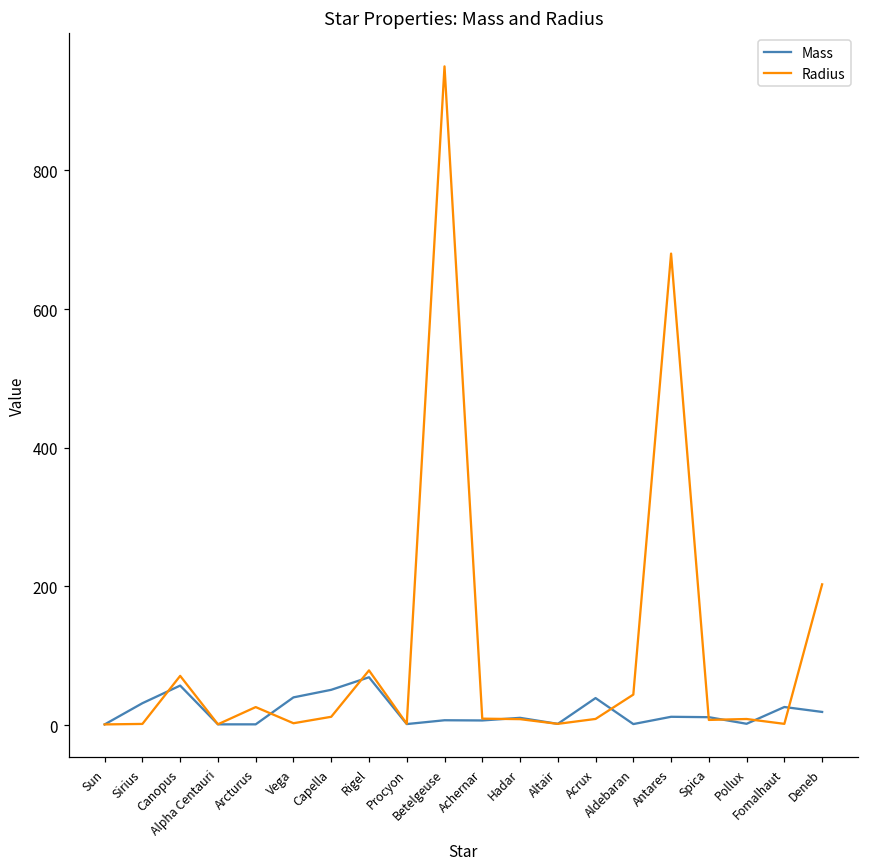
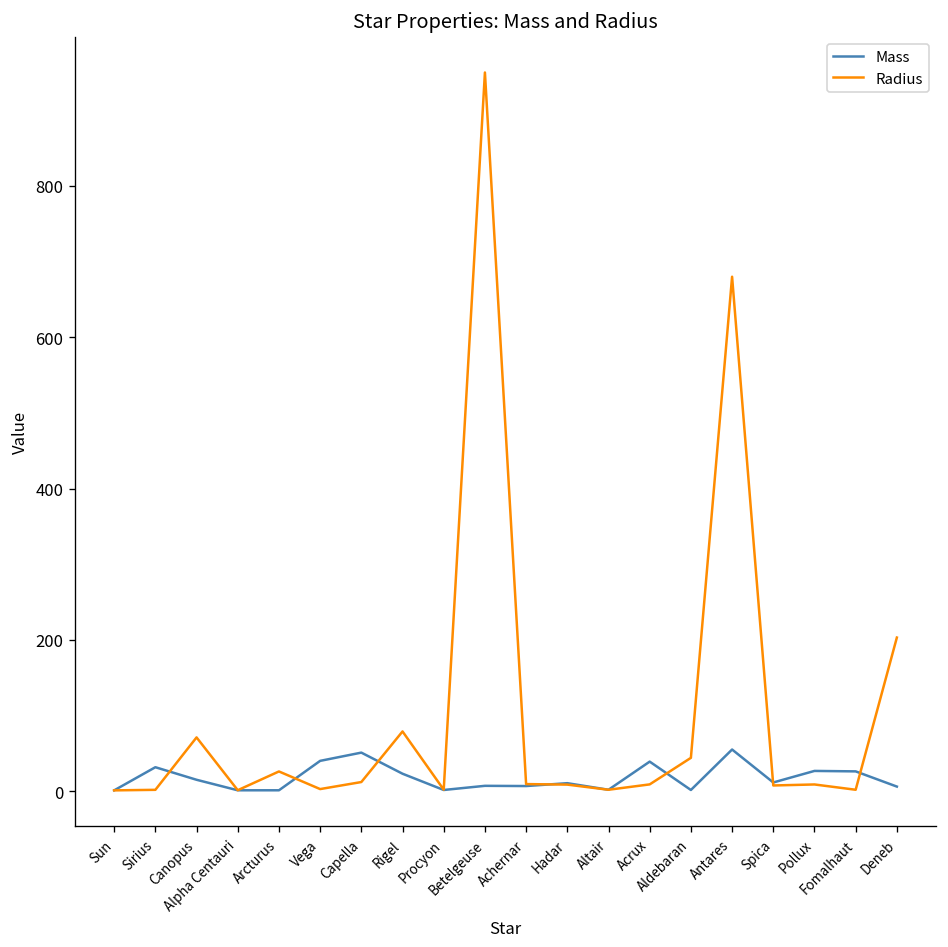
  {
    "Mass": {
      "Sirius": 30,
-     "Canopus": 60,
+     "Canopus": 20,
      "Arcturus": 0,
      "Vega": 40,
      "Capella": 50,
-     "Rigel": 70,
+     "Rigel": 20,
      "Betelgeuse": 10,
      "Acrux": 40,
      "Aldebaran": 0,
-     "Antares": 10,
-     "Pollux": 0,
+     "Antares": 60,
+     "Pollux": 30,
      "Fomalhaut": 30,
-     "Deneb": 20
+     "Deneb": 10
    },
    "Radius": {
      "Sirius": 0,
      "Canopus": 70,
      "Arcturus": 30,
      "Vega": 0,
      "Capella": 10,
      "Rigel": 80,
      "Betelgeuse": 950,
      "Acrux": 10,
      "Aldebaran": 40,
      "Antares": 680,
      "Pollux": 10,
      "Fomalhaut": 0,
      "Deneb": 200
    }
  }
